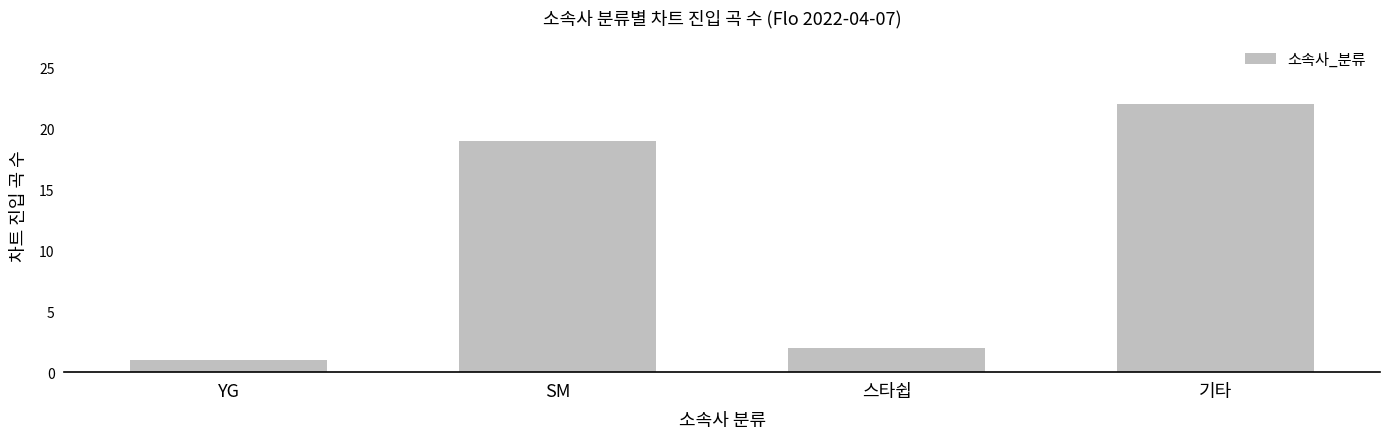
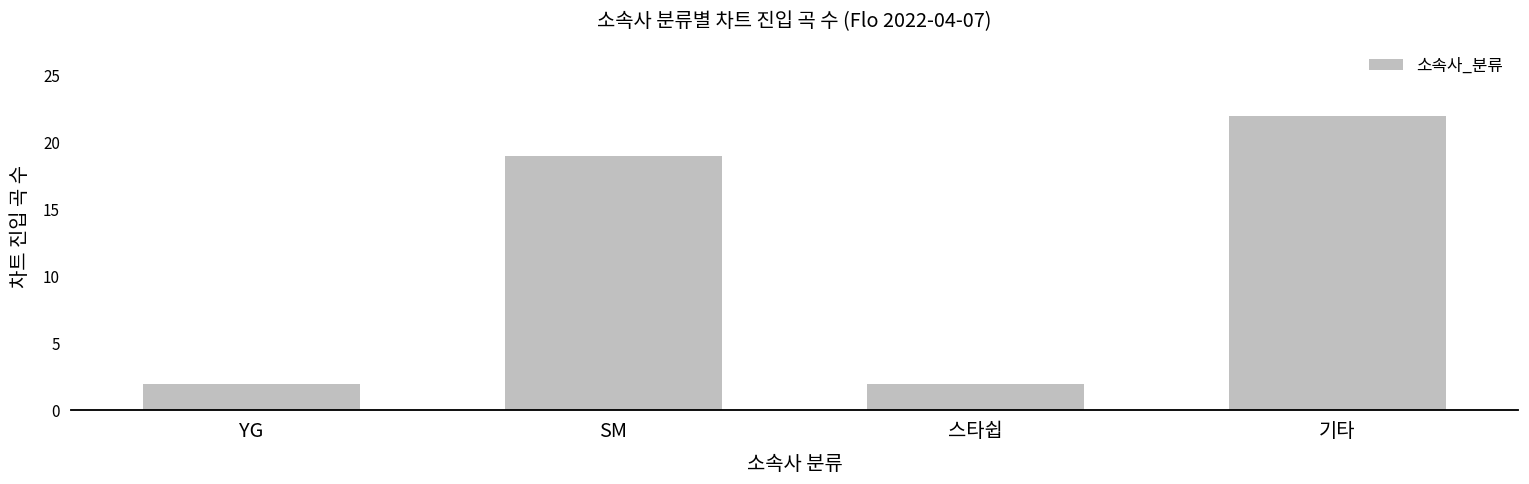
  {
-   "YG": 1,
+   "YG": 2,
    "SM": 19,
    "스타쉽": 2,
    "기타": 22
  }
